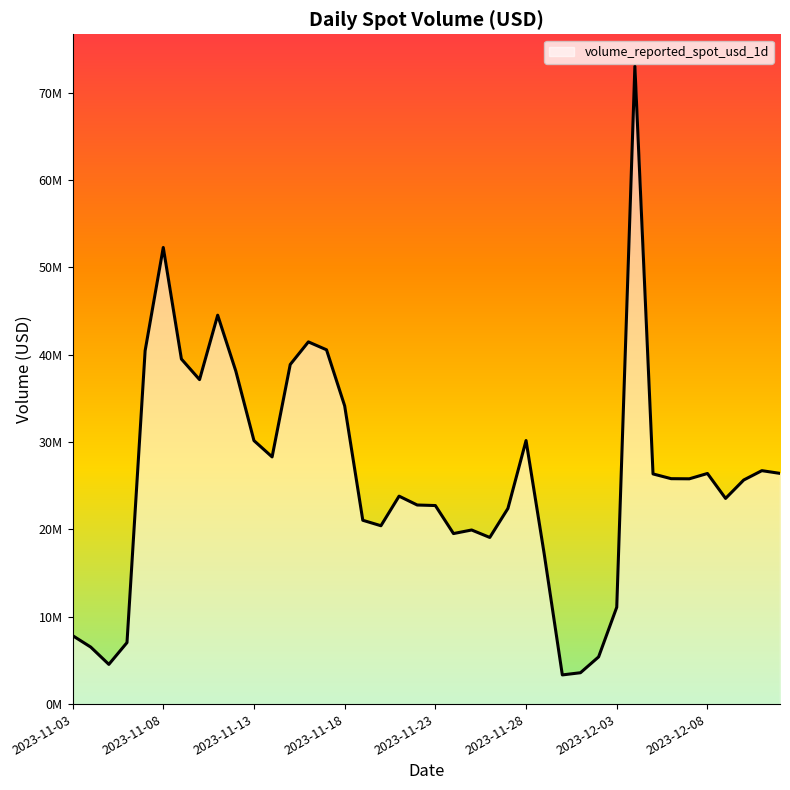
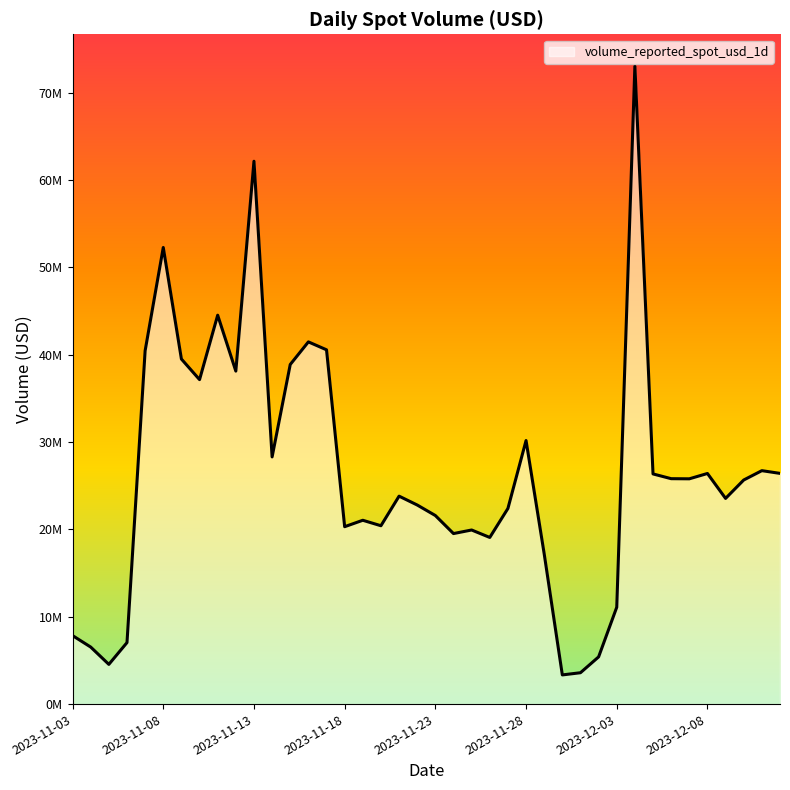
  {
    "2023-11-03": 8000000,
    "2023-11-08": 52000000,
-   "2023-11-13": 30000000,
-   "2023-11-18": 34000000,
-   "2023-11-23": 23000000,
+   "2023-11-13": 62000000,
+   "2023-11-18": 20000000,
+   "2023-11-23": 22000000,
    "2023-11-28": 30000000,
    "2023-12-03": 11000000,
    "2023-12-08": 26000000
  }
